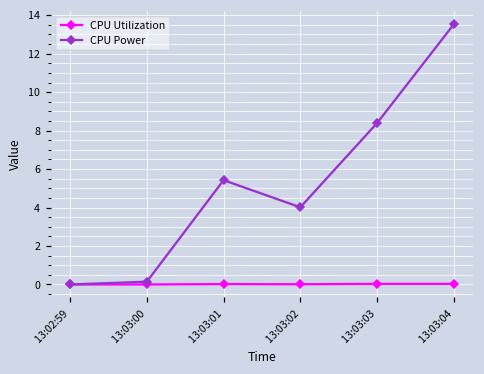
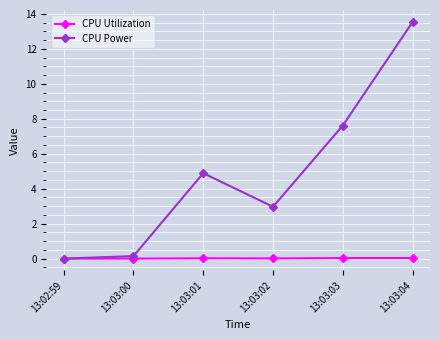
  {
    "CPU Utilization": {
      "13:03:01": 0.0,
      "13:03:02": 0.0,
      "13:03:03": 0.0,
      "13:03:04": 0.0
    },
    "CPU Power": {
-     "13:03:01": 5.4,
-     "13:03:02": 4.0,
-     "13:03:03": 8.4,
+     "13:03:01": 4.9,
+     "13:03:02": 3.0,
+     "13:03:03": 7.6,
      "13:03:04": 13.5
    }
  }
